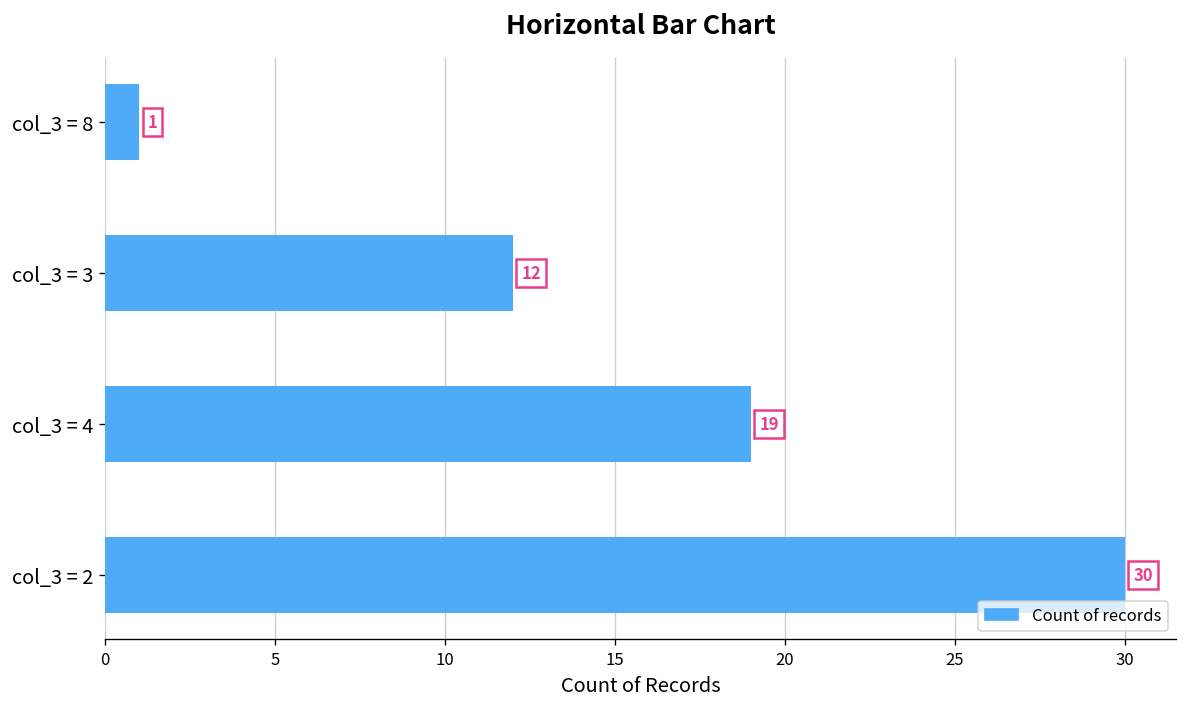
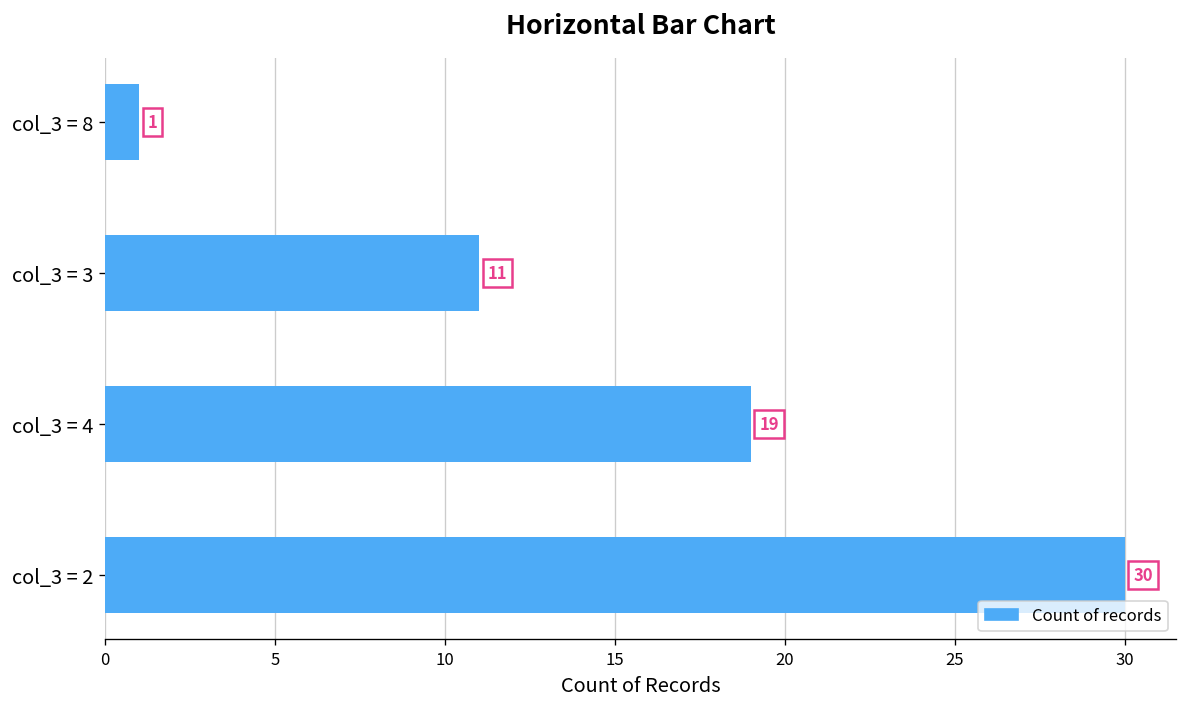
  {
-   "col_3 = 3": 12
+   "col_3 = 3": 11
  }
